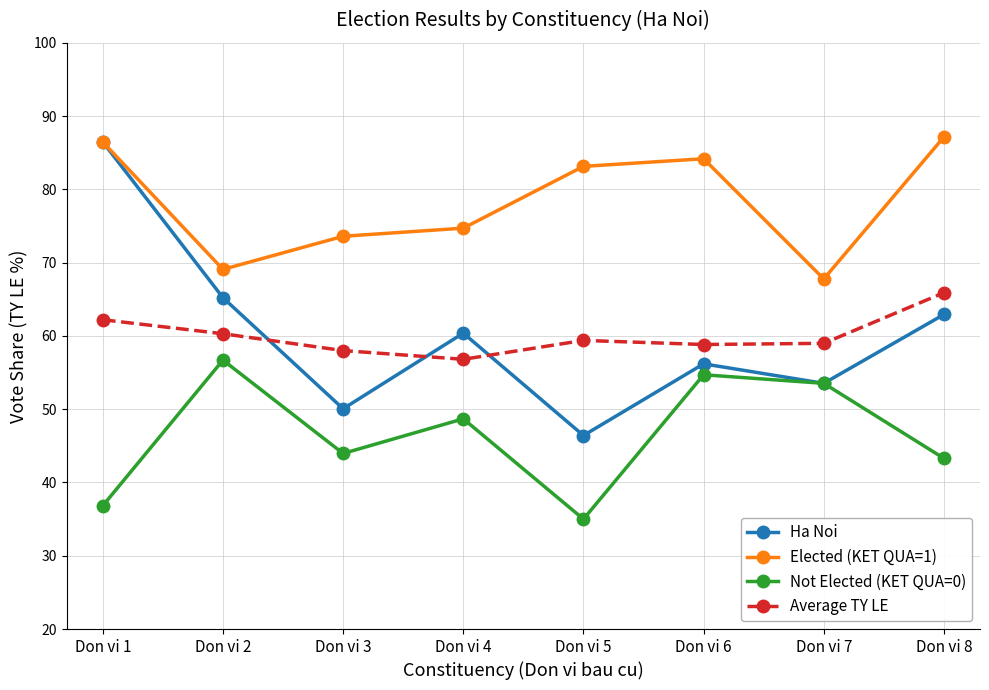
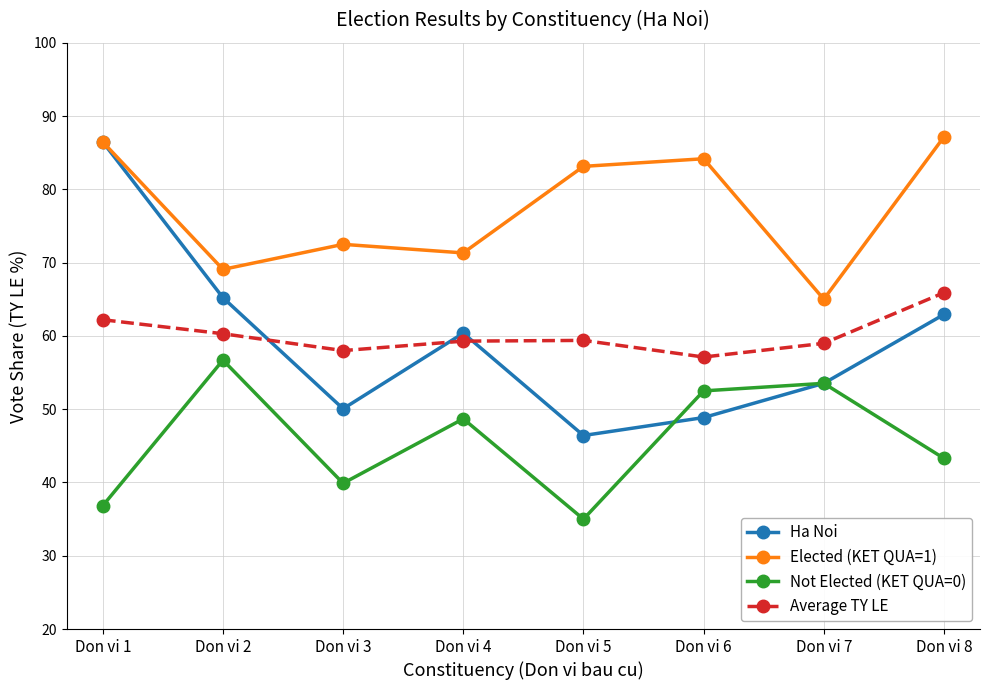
  {
    "Ha Noi": {
      "Don vi 2": 65,
      "Don vi 3": 50,
      "Don vi 4": 60,
      "Don vi 5": 46,
-     "Don vi 6": 56,
+     "Don vi 6": 49,
      "Don vi 8": 63
    },
    "Elected (KET QUA=1)": {
      "Don vi 2": 69,
-     "Don vi 3": 74,
-     "Don vi 4": 75,
+     "Don vi 3": 73,
+     "Don vi 4": 71,
      "Don vi 5": 83,
      "Don vi 6": 84,
-     "Don vi 7": 68,
+     "Don vi 7": 65,
      "Don vi 8": 87
    },
    "Not Elected (KET QUA=0)": {
      "Don vi 1": 37,
      "Don vi 2": 57,
-     "Don vi 3": 44,
+     "Don vi 3": 40,
      "Don vi 4": 49,
      "Don vi 5": 35,
-     "Don vi 6": 55,
+     "Don vi 6": 53,
      "Don vi 8": 43
    },
    "Average TY LE": {
      "Don vi 1": 62,
      "Don vi 2": 60,
      "Don vi 3": 58,
-     "Don vi 4": 57,
+     "Don vi 4": 59,
      "Don vi 5": 59,
-     "Don vi 6": 59,
+     "Don vi 6": 57,
      "Don vi 7": 59,
      "Don vi 8": 66
    }
  }
